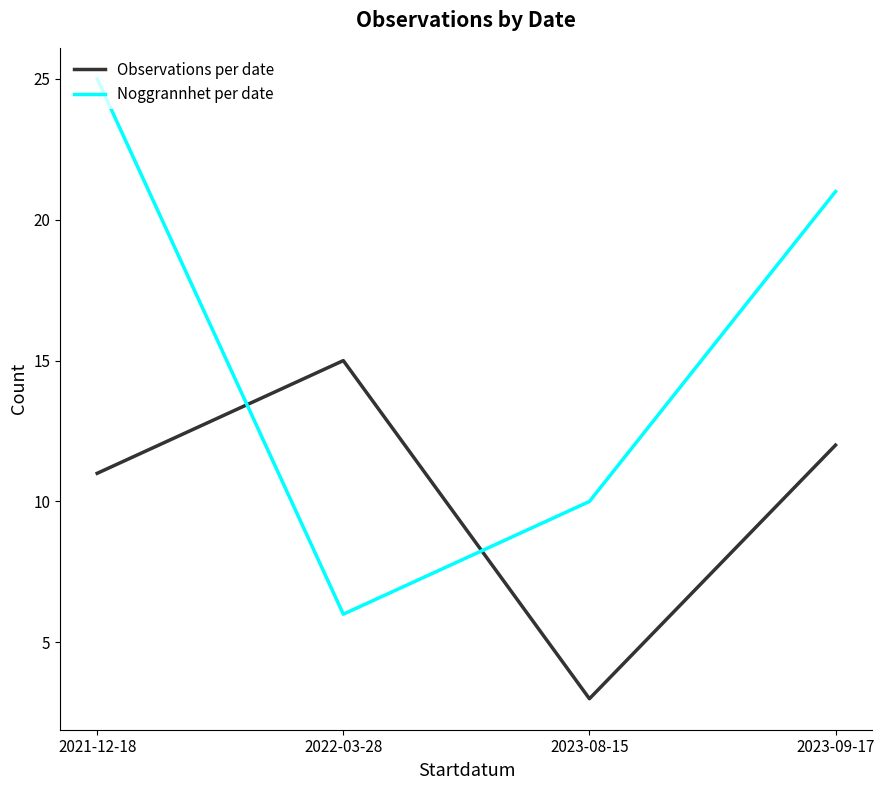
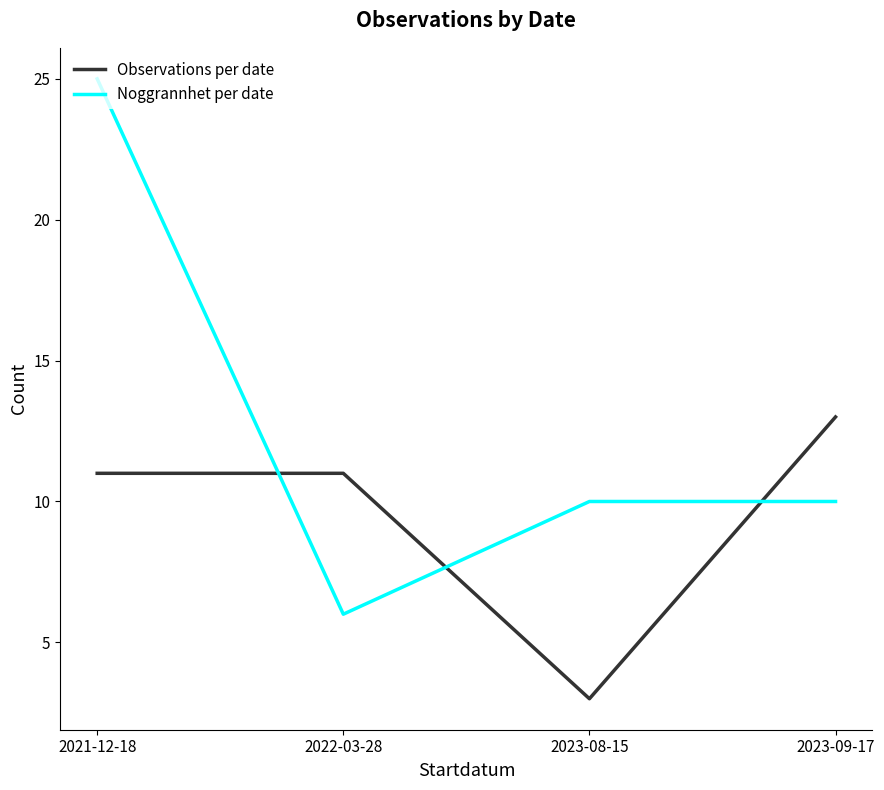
  {
    "Observations per date": {
      "2021-12-18": 11,
-     "2022-03-28": 15,
+     "2022-03-28": 11,
      "2023-08-15": 3,
-     "2023-09-17": 12
+     "2023-09-17": 13
    },
    "Noggrannhet per date": {
      "2022-03-28": 6,
      "2023-08-15": 10,
-     "2023-09-17": 21
+     "2023-09-17": 10
    }
  }
